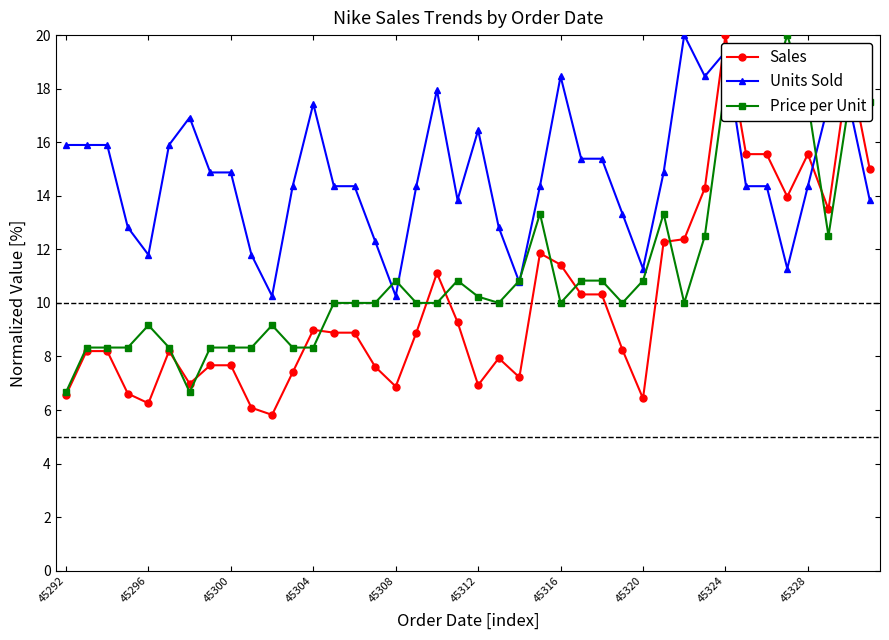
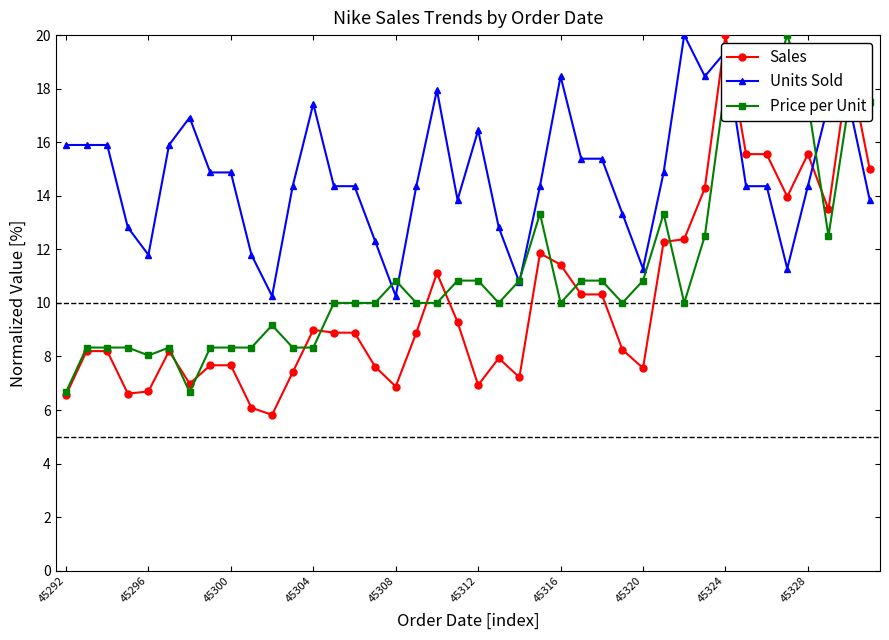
  {
    "Sales": {
      "45292": 6.6,
-     "45296": 6.3,
+     "45296": 6.7,
      "45300": 7.7,
      "45304": 9.0,
      "45308": 6.9,
      "45312": 6.9,
      "45316": 11.4,
-     "45320": 6.4,
+     "45320": 7.6,
      "45324": 20.0,
      "45328": 15.6
    },
    "Units Sold": {
      "45292": 15.9,
      "45296": 11.8,
      "45300": 14.9,
      "45304": 17.4,
      "45308": 10.3,
      "45312": 16.4,
      "45316": 18.5,
      "45320": 11.3,
      "45328": 14.4
    },
    "Price per Unit": {
      "45292": 6.7,
-     "45296": 9.2,
+     "45296": 8.0,
      "45300": 8.3,
      "45304": 8.3,
      "45308": 10.8,
-     "45312": 10.2,
+     "45312": 10.8,
      "45316": 10.0,
      "45320": 10.8
    }
  }
